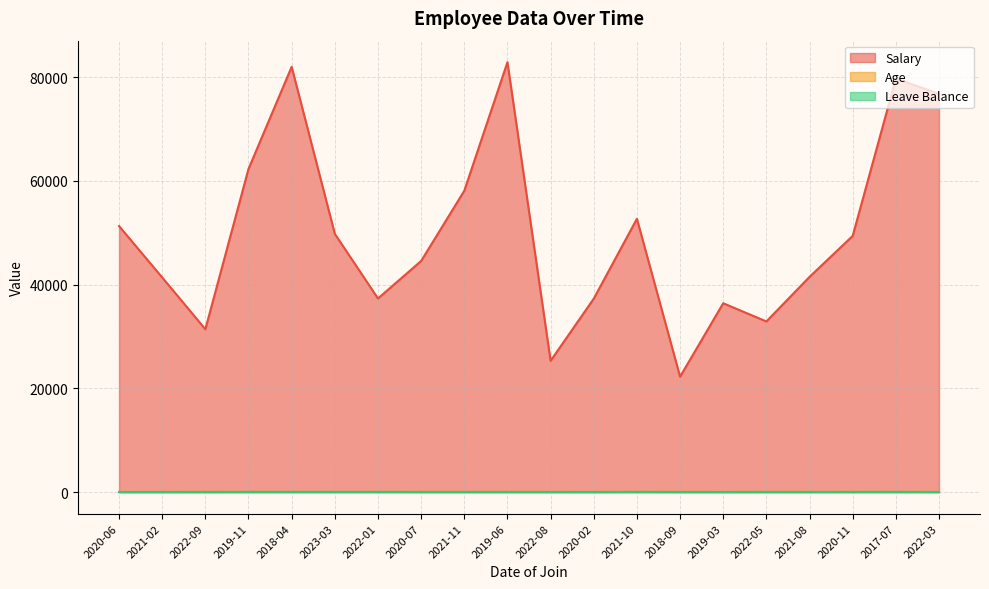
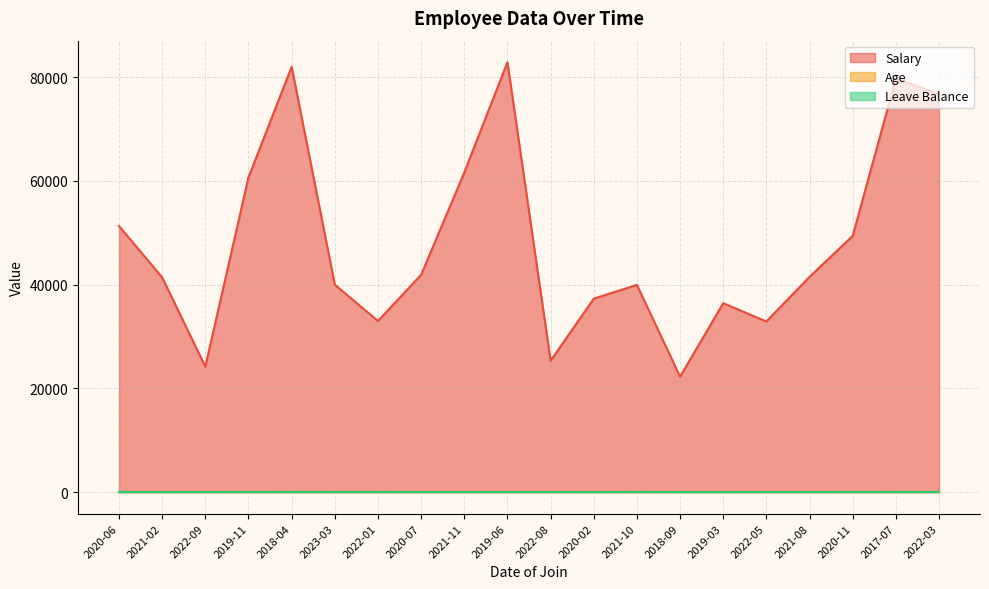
  {
    "Salary": {
      "2020-06": 51000,
      "2021-02": 41000,
-     "2022-09": 31000,
-     "2019-11": 62000,
+     "2022-09": 24000,
+     "2019-11": 61000,
      "2018-04": 82000,
-     "2023-03": 50000,
-     "2022-01": 37000,
-     "2020-07": 45000,
-     "2021-11": 58000,
+     "2023-03": 40000,
+     "2022-01": 33000,
+     "2020-07": 42000,
+     "2021-11": 62000,
      "2019-06": 83000,
      "2022-08": 25000,
      "2020-02": 37000,
-     "2021-10": 53000,
+     "2021-10": 40000,
      "2018-09": 22000,
      "2019-03": 36000,
      "2022-05": 33000,
      "2021-08": 42000,
      "2020-11": 49000
    },
    "Leave Balance": {
      "2020-06": 0,
      "2021-02": 0,
      "2022-09": 0,
      "2019-11": 0,
      "2018-04": 0,
      "2023-03": 0,
      "2022-01": 0,
      "2020-07": 0,
      "2021-11": 0,
      "2019-06": 0,
      "2022-08": 0,
      "2020-02": 0,
      "2021-10": 0,
      "2018-09": 0,
      "2019-03": 0,
      "2022-05": 0,
      "2021-08": 0,
      "2020-11": 0,
      "2017-07": 0,
      "2022-03": 0
    }
  }
